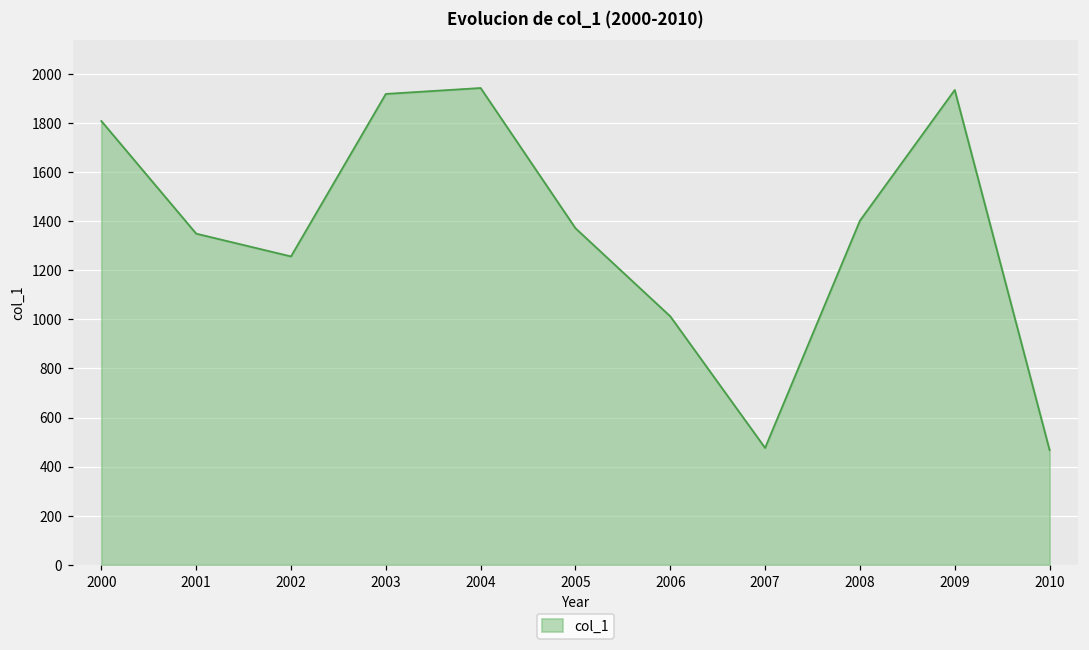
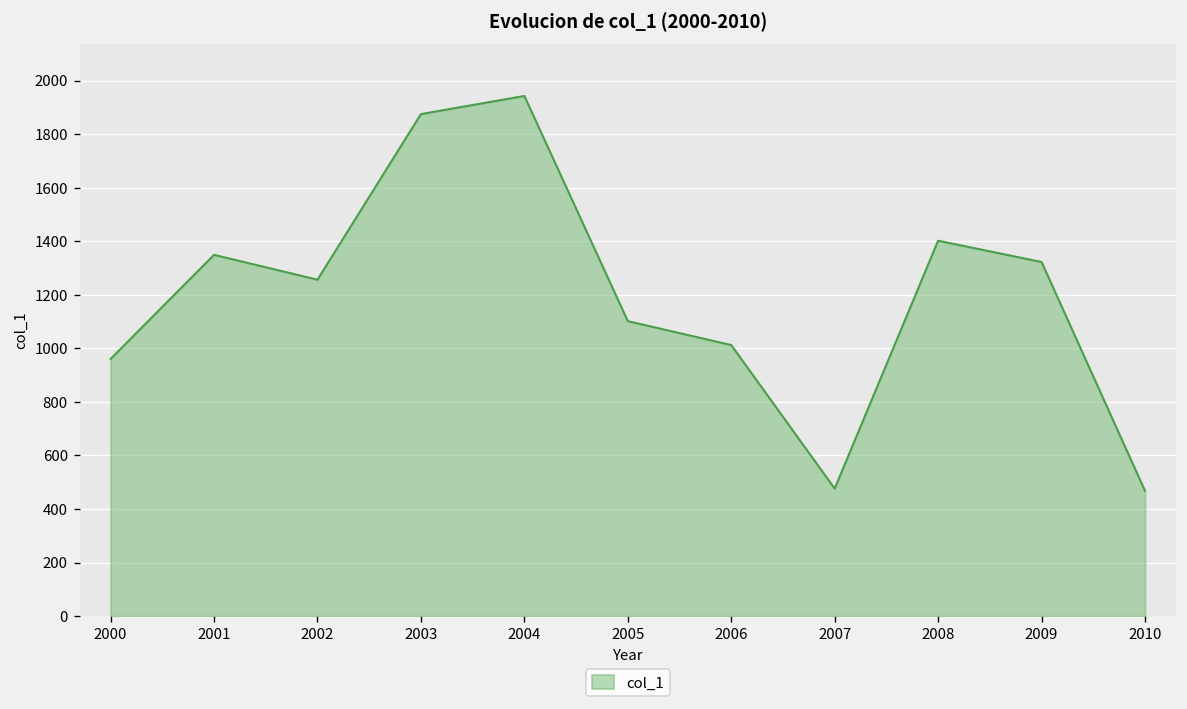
  {
-   "2000": 1810,
+   "2000": 960,
    "2001": 1350,
    "2002": 1260,
-   "2003": 1920,
+   "2003": 1870,
    "2004": 1940,
-   "2005": 1370,
+   "2005": 1100,
    "2006": 1010,
    "2007": 480,
    "2008": 1400,
-   "2009": 1930,
+   "2009": 1320,
    "2010": 470
  }
